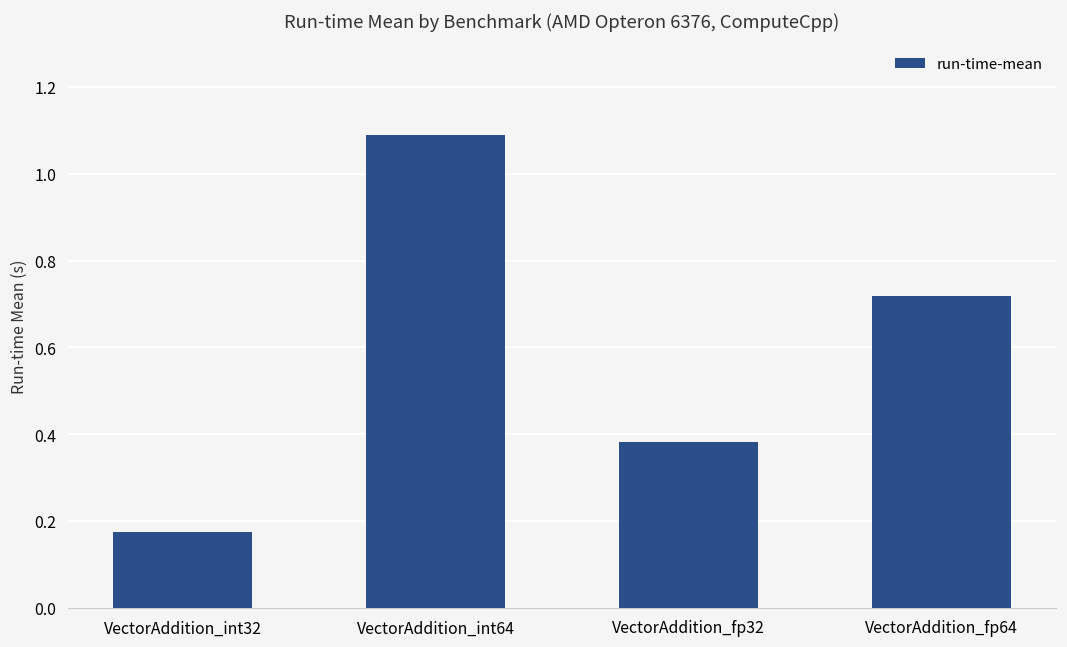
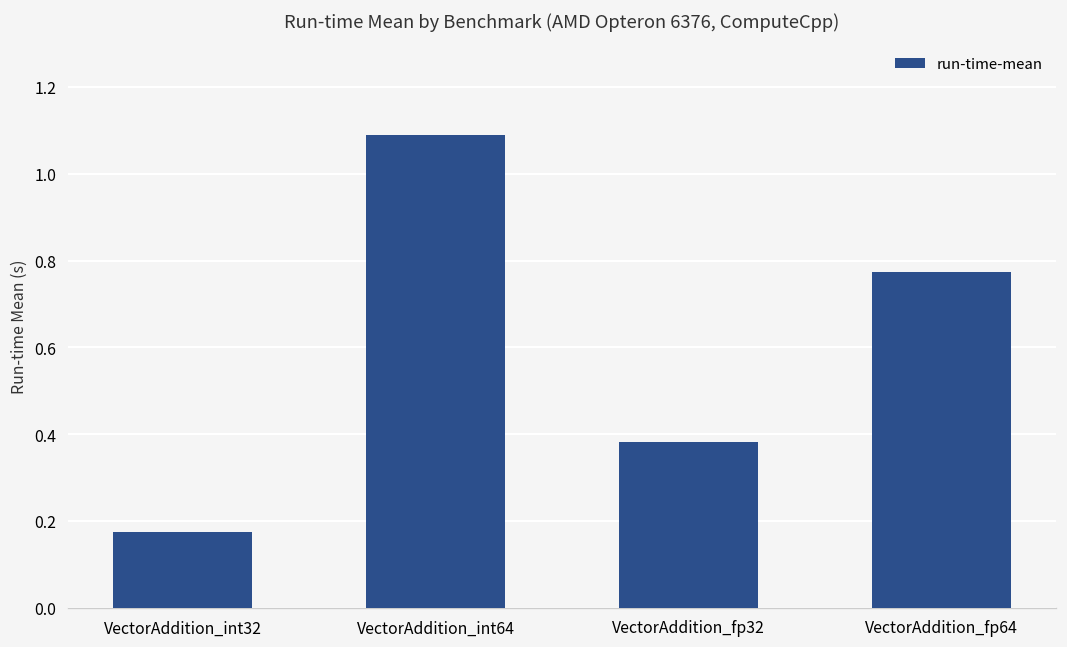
  {
    "VectorAddition_int32": 0.18,
    "VectorAddition_int64": 1.09,
    "VectorAddition_fp32": 0.38,
-   "VectorAddition_fp64": 0.72
+   "VectorAddition_fp64": 0.77
  }
